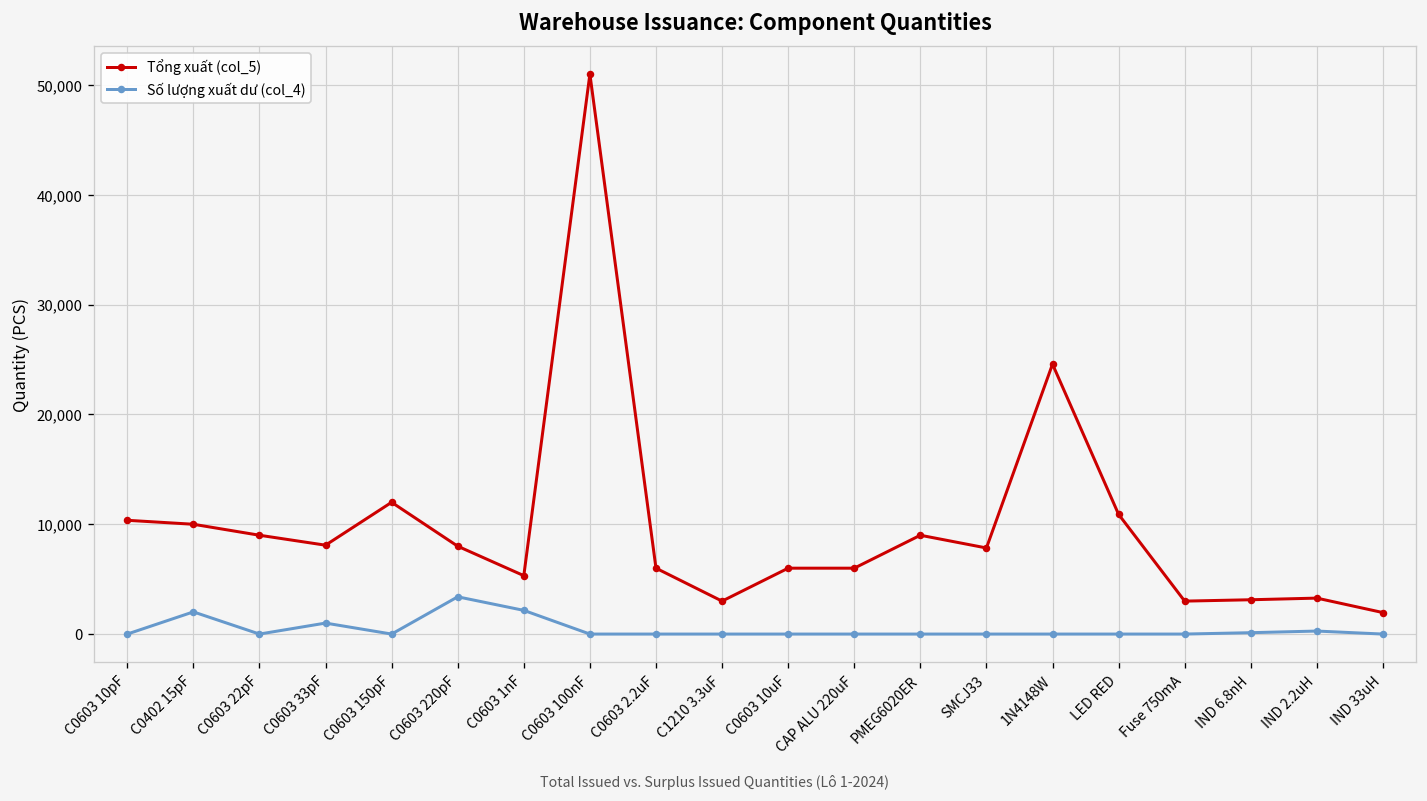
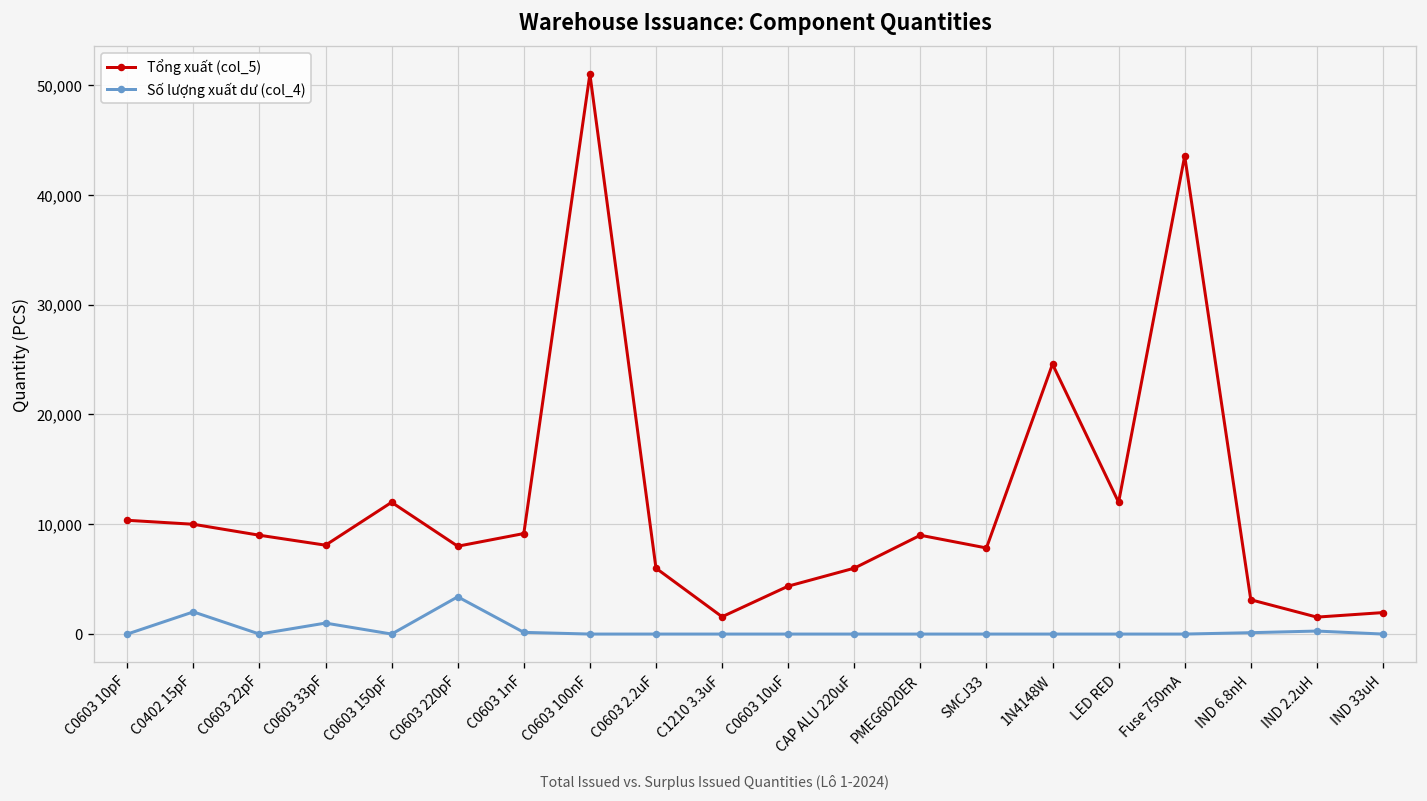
  {
    "Tổng xuất (col_5)": {
      "C0603 10pF": "10,000",
      "C0402 15pF": "10,000",
      "C0603 22pF": "9,000",
      "C0603 33pF": "8,000",
      "C0603 150pF": "12,000",
      "C0603 220pF": "8,000",
-     "C0603 1nF": "5,000",
+     "C0603 1nF": "9,000",
      "C0603 100nF": "51,000",
      "C0603 2.2uF": "6,000",
-     "C1210 3.3uF": "3,000",
-     "C0603 10uF": "6,000",
+     "C1210 3.3uF": "2,000",
+     "C0603 10uF": "4,000",
      "CAP ALU 220uF": "6,000",
      "PMEG6020ER": "9,000",
      "SMCJ33": "8,000",
      "1N4148W": "25,000",
-     "LED RED": "11,000",
-     "Fuse 750mA": "3,000",
+     "LED RED": "12,000",
+     "Fuse 750mA": "44,000",
      "IND 6.8nH": "3,000",
-     "IND 2.2uH": "3,000",
+     "IND 2.2uH": "2,000",
      "IND 33uH": "2,000"
    },
    "Số lượng xuất dư (col_4)": {
      "C0603 10pF": "0",
      "C0402 15pF": "2,000",
      "C0603 22pF": "0",
      "C0603 33pF": "1,000",
      "C0603 150pF": "0",
      "C0603 220pF": "3,000",
-     "C0603 1nF": "2,000",
+     "C0603 1nF": "0",
      "C0603 100nF": "0",
      "C0603 2.2uF": "0",
      "C1210 3.3uF": "0",
      "C0603 10uF": "0",
      "CAP ALU 220uF": "0",
      "PMEG6020ER": "0",
      "SMCJ33": "0",
      "1N4148W": "0",
      "LED RED": "0",
      "Fuse 750mA": "0",
      "IND 6.8nH": "0",
      "IND 2.2uH": "0",
      "IND 33uH": "0"
    }
  }
